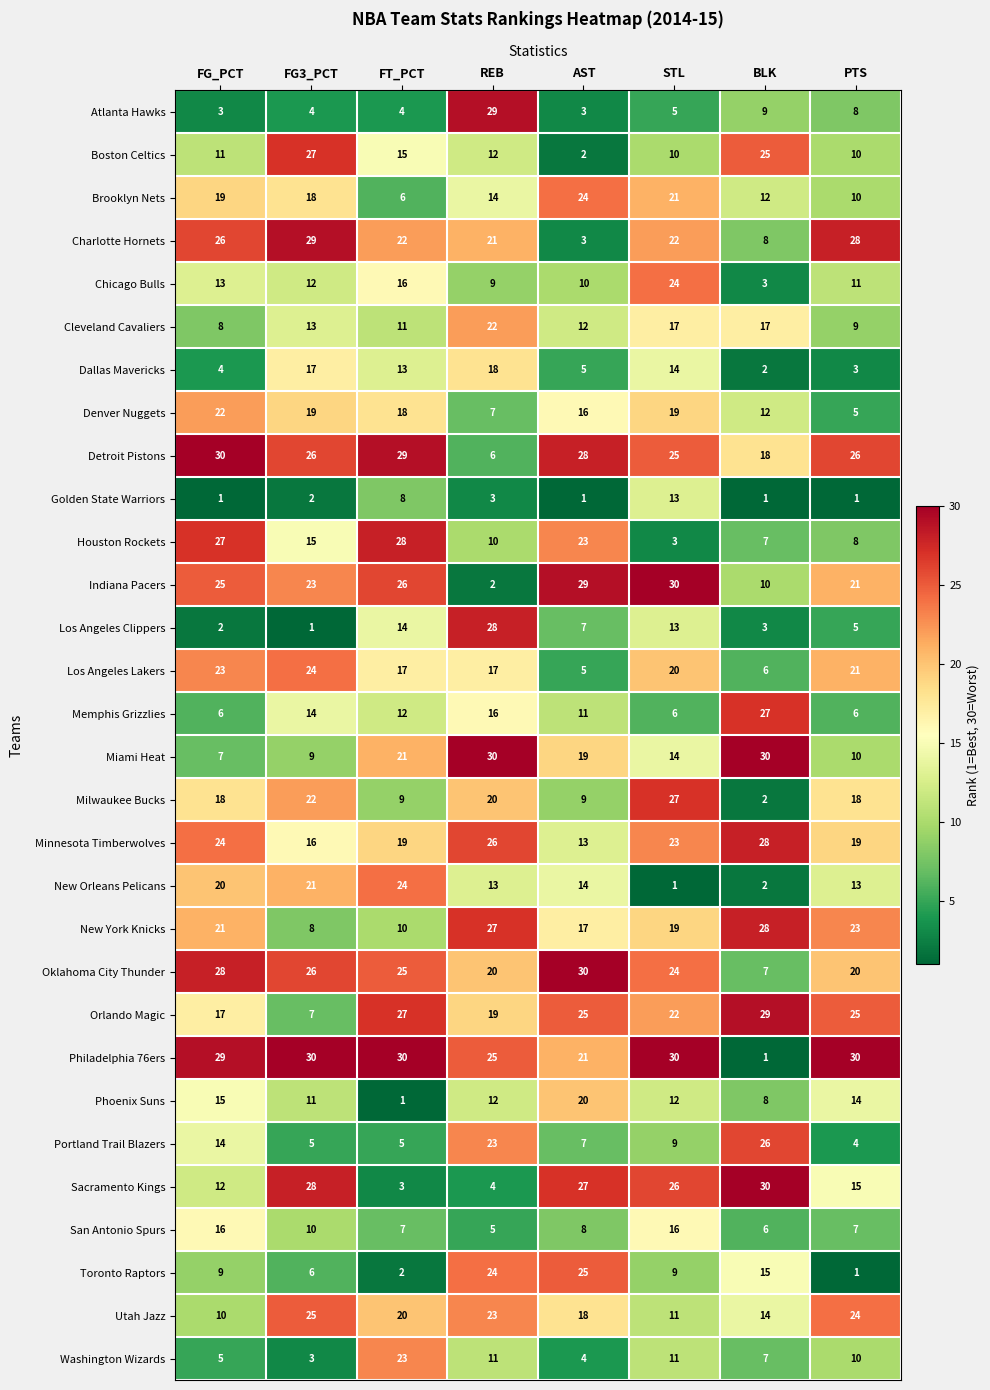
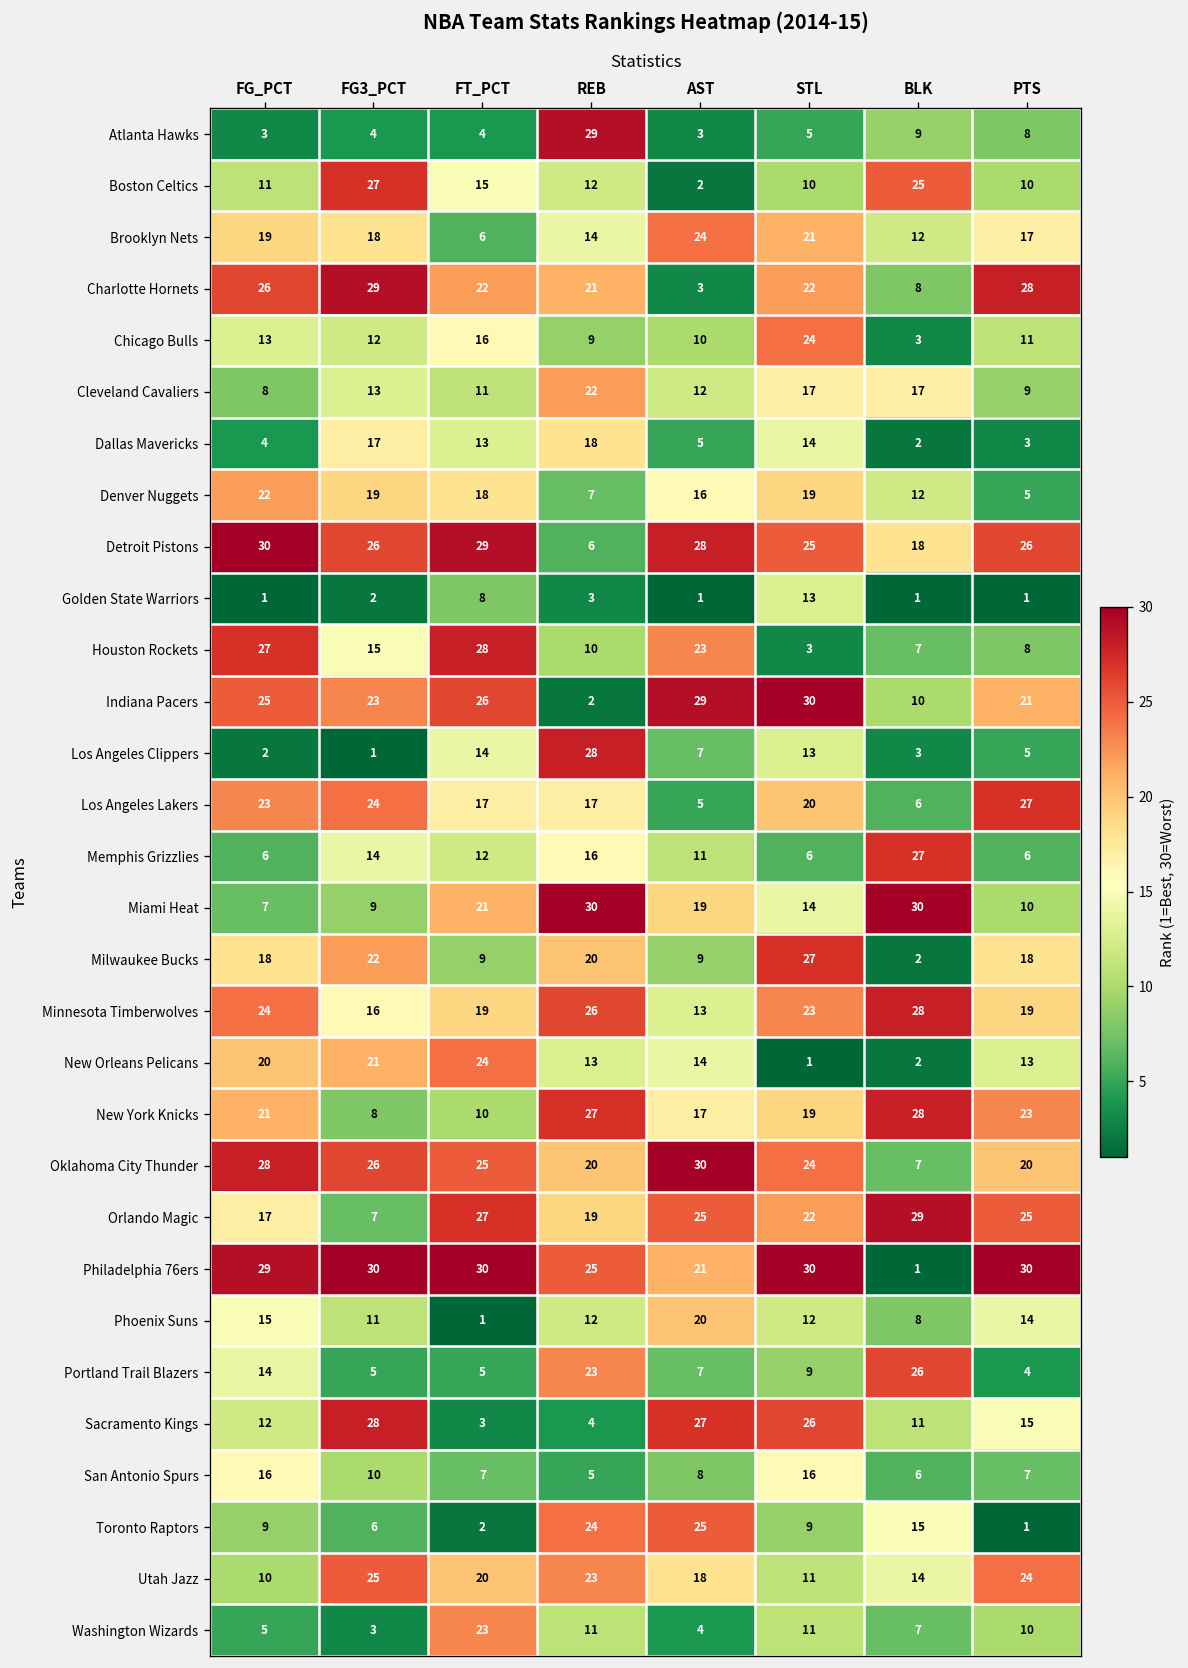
  {
    "Brooklyn Nets": {
      "FG_PCT": 19,
      "FG3_PCT": 18,
      "FT_PCT": 6,
      "REB": 14,
      "AST": 24,
      "STL": 21,
      "BLK": 12,
-     "PTS": 10
+     "PTS": 17
    },
    "Los Angeles Lakers": {
      "FG_PCT": 23,
      "FG3_PCT": 24,
      "FT_PCT": 17,
      "REB": 17,
      "AST": 5,
      "STL": 20,
      "BLK": 6,
-     "PTS": 21
+     "PTS": 27
    },
    "Sacramento Kings": {
      "FG_PCT": 12,
      "FG3_PCT": 28,
      "FT_PCT": 3,
      "REB": 4,
      "AST": 27,
      "STL": 26,
-     "BLK": 30,
+     "BLK": 11,
      "PTS": 15
    }
  }
